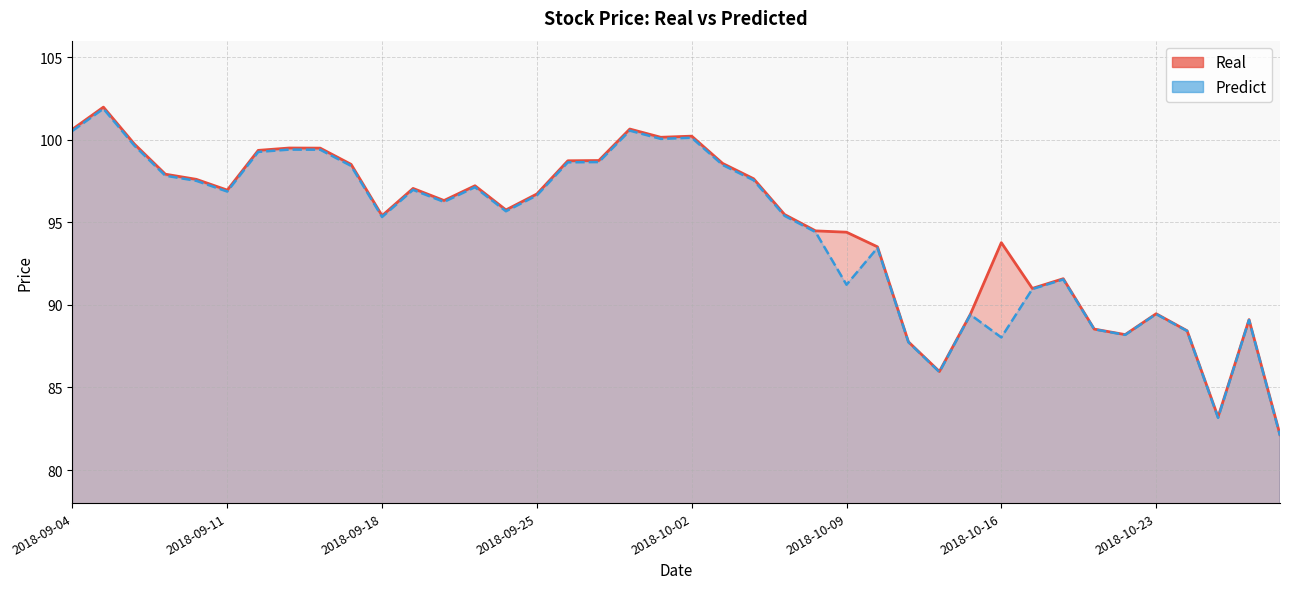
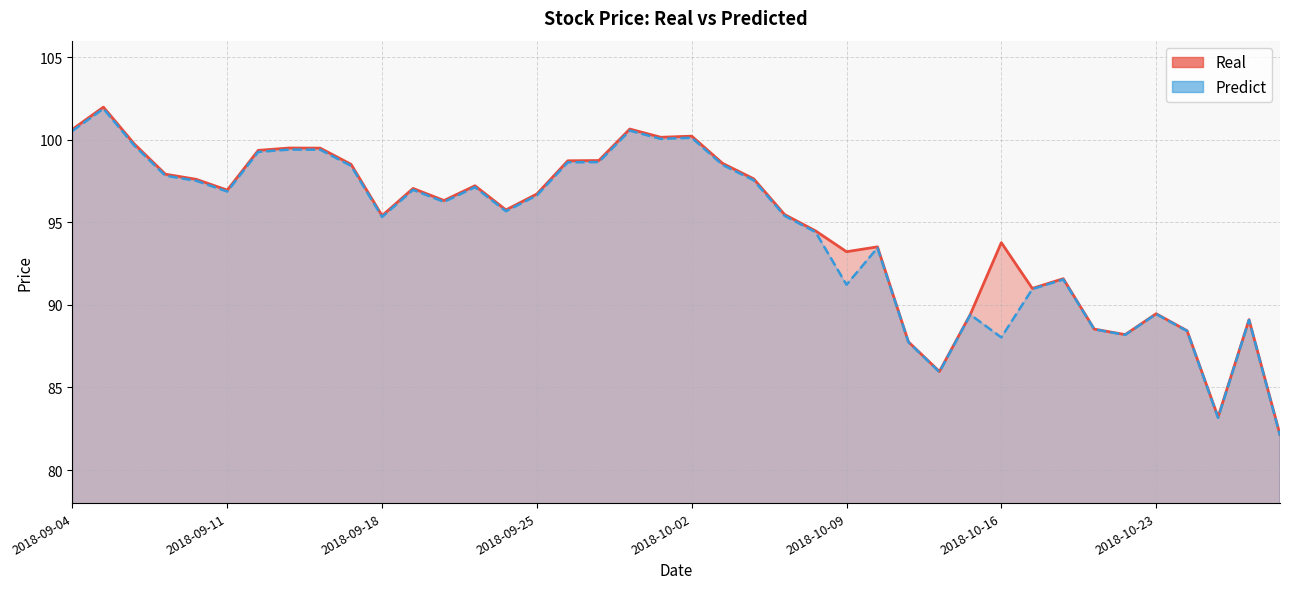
  {
    "Real": {
-     "2018-10-09": 94.4,
+     "2018-10-09": 93.2,
      "2018-10-16": 93.8
    },
    "Predict": {
      "2018-10-09": 91.2,
      "2018-10-16": 88.0
    }
  }
